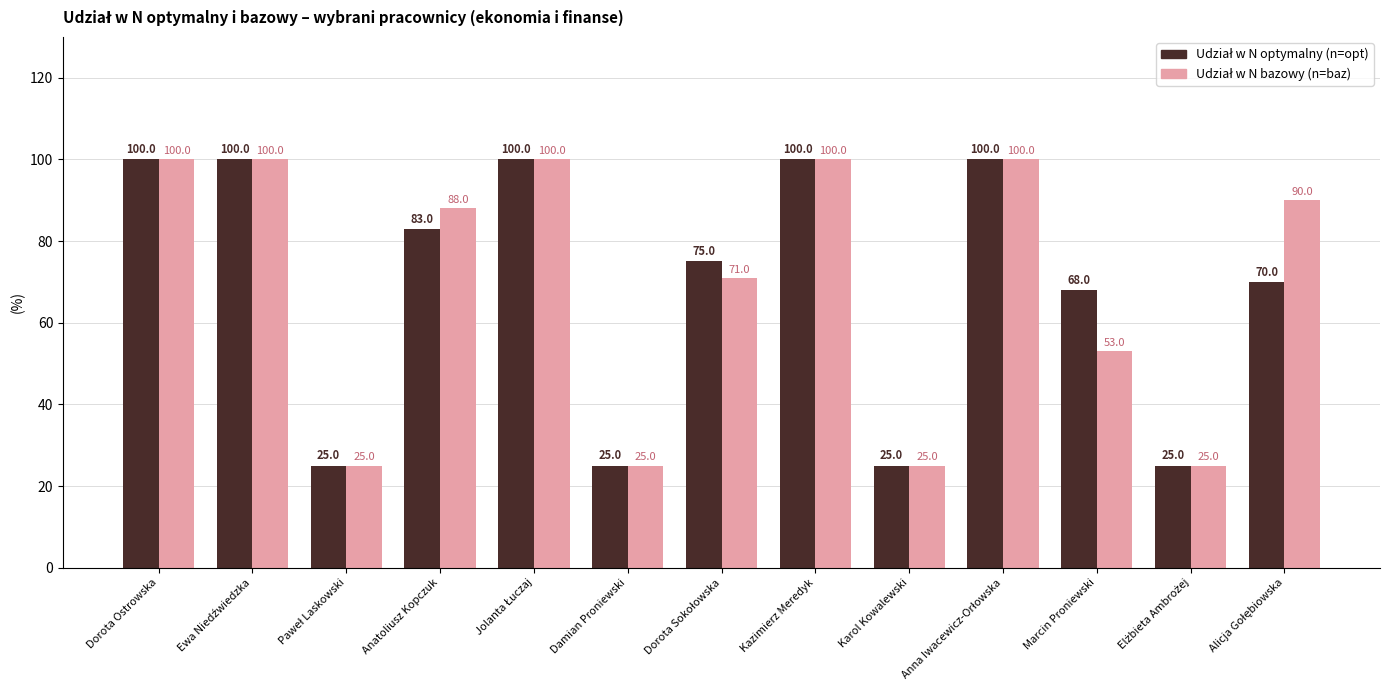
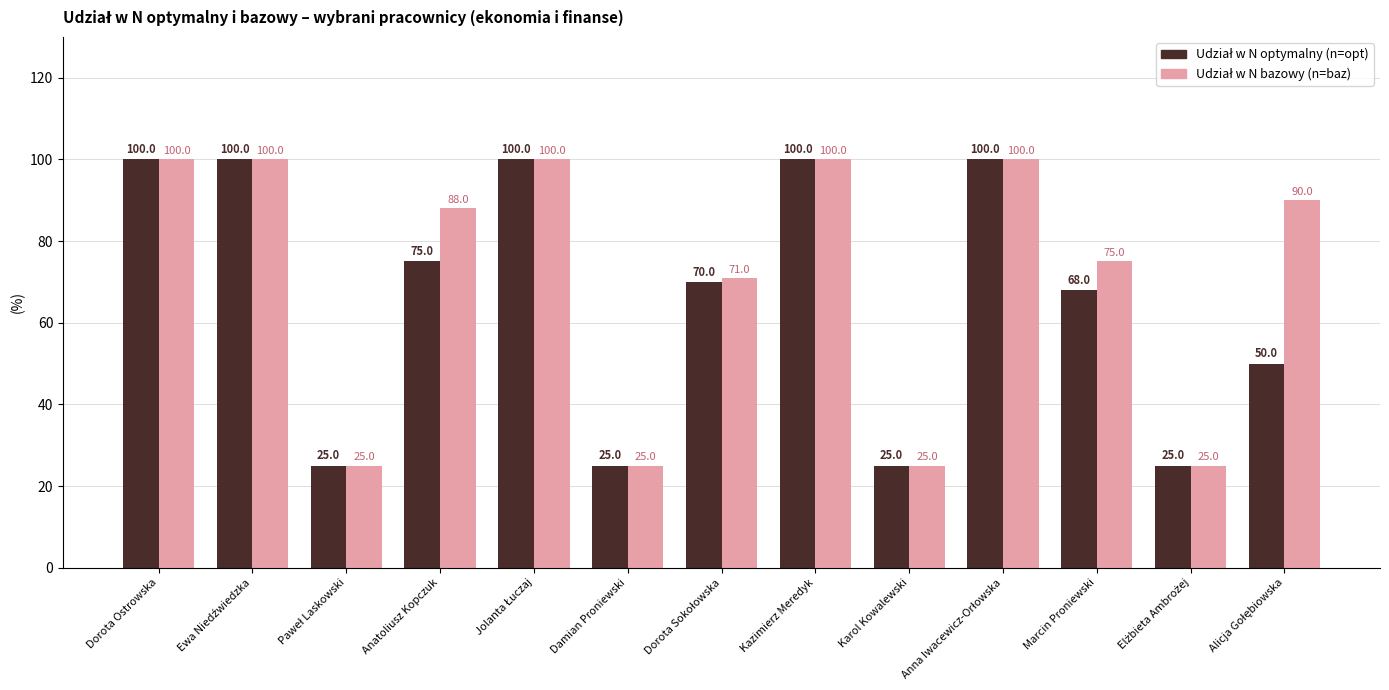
  {
    "Udział w N optymalny (n=opt)": {
      "Dorota Ostrowska": 100.0,
      "Ewa Niedźwiedzka": 100.0,
      "Paweł Laskowski": 25.0,
-     "Anatoliusz Kopczuk": 83.0,
+     "Anatoliusz Kopczuk": 75.0,
      "Jolanta Łuczaj": 100.0,
      "Damian Proniewski": 25.0,
-     "Dorota Sokołowska": 75.0,
+     "Dorota Sokołowska": 70.0,
      "Kazimierz Meredyk": 100.0,
      "Karol Kowalewski": 25.0,
      "Anna Iwacewicz-Orłowska": 100.0,
      "Marcin Proniewski": 68.0,
      "Elżbieta Ambrożej": 25.0,
-     "Alicja Gołębiowska": 70.0
+     "Alicja Gołębiowska": 50.0
    },
    "Udział w N bazowy (n=baz)": {
      "Dorota Ostrowska": 100.0,
      "Ewa Niedźwiedzka": 100.0,
      "Paweł Laskowski": 25.0,
      "Anatoliusz Kopczuk": 88.0,
      "Jolanta Łuczaj": 100.0,
      "Damian Proniewski": 25.0,
      "Dorota Sokołowska": 71.0,
      "Kazimierz Meredyk": 100.0,
      "Karol Kowalewski": 25.0,
      "Anna Iwacewicz-Orłowska": 100.0,
-     "Marcin Proniewski": 53.0,
+     "Marcin Proniewski": 75.0,
      "Elżbieta Ambrożej": 25.0,
      "Alicja Gołębiowska": 90.0
    }
  }
